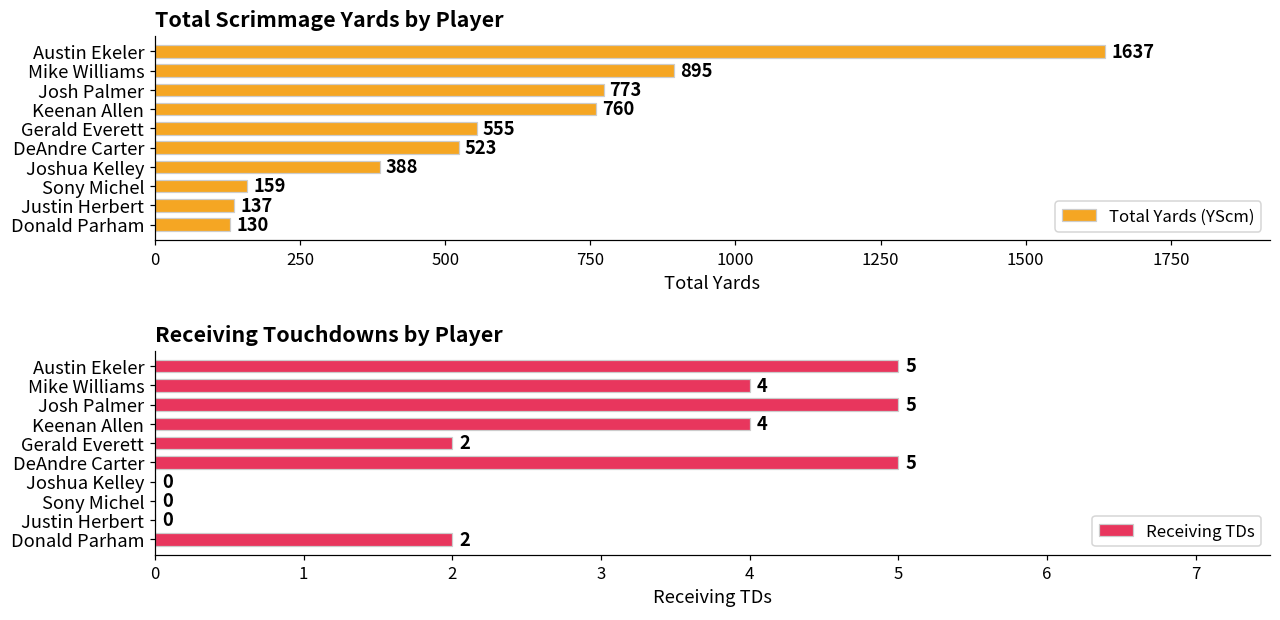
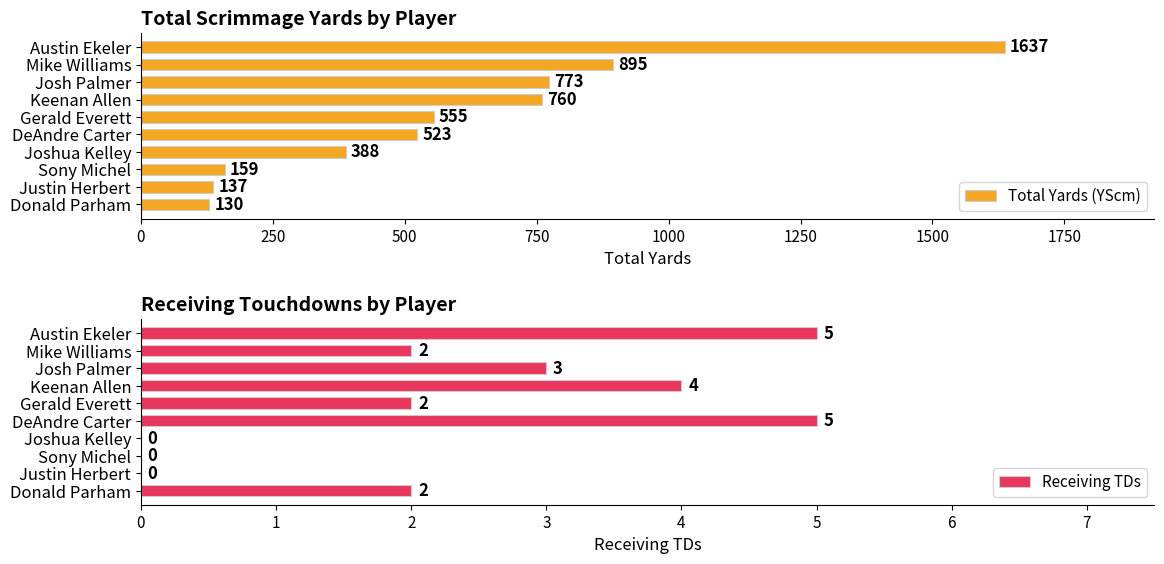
  {
    "Total Scrimmage Yards by Player": {
      "Austin Ekeler": 1637,
      "Mike Williams": 895,
      "Josh Palmer": 773,
      "Keenan Allen": 760,
      "Gerald Everett": 555,
      "DeAndre Carter": 523,
      "Joshua Kelley": 388,
      "Sony Michel": 159,
      "Justin Herbert": 137,
      "Donald Parham": 130
    },
    "Receiving Touchdowns by Player": {
      "Austin Ekeler": 5,
-     "Mike Williams": 4,
-     "Josh Palmer": 5,
+     "Mike Williams": 2,
+     "Josh Palmer": 3,
      "Keenan Allen": 4,
      "Gerald Everett": 2,
      "DeAndre Carter": 5,
      "Joshua Kelley": 0,
      "Sony Michel": 0,
      "Justin Herbert": 0,
      "Donald Parham": 2
    }
  }
